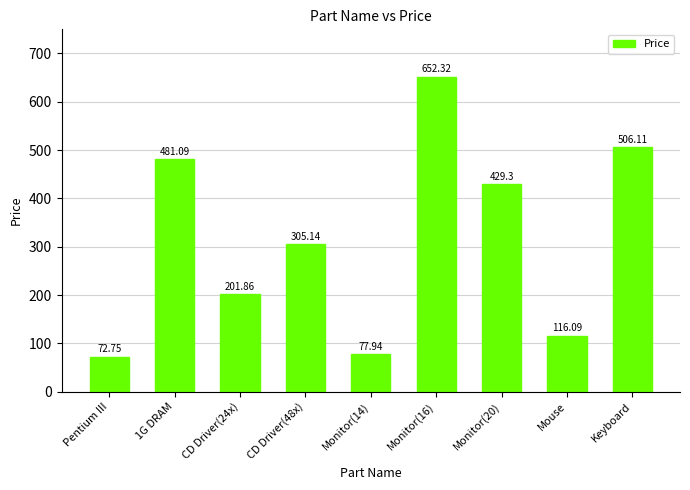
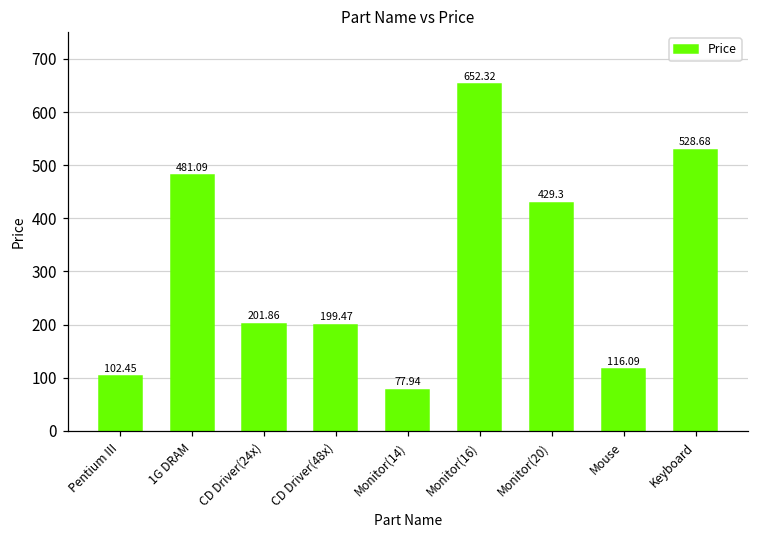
  {
-   "Pentium III": 72.75,
+   "Pentium III": 102.45,
    "1G DRAM": 481.09,
    "CD Driver(24x)": 201.86,
-   "CD Driver(48x)": 305.14,
+   "CD Driver(48x)": 199.47,
    "Monitor(14)": 77.94,
    "Monitor(16)": 652.32,
    "Monitor(20)": 429.3,
    "Mouse": 116.09,
-   "Keyboard": 506.11
+   "Keyboard": 528.68
  }
